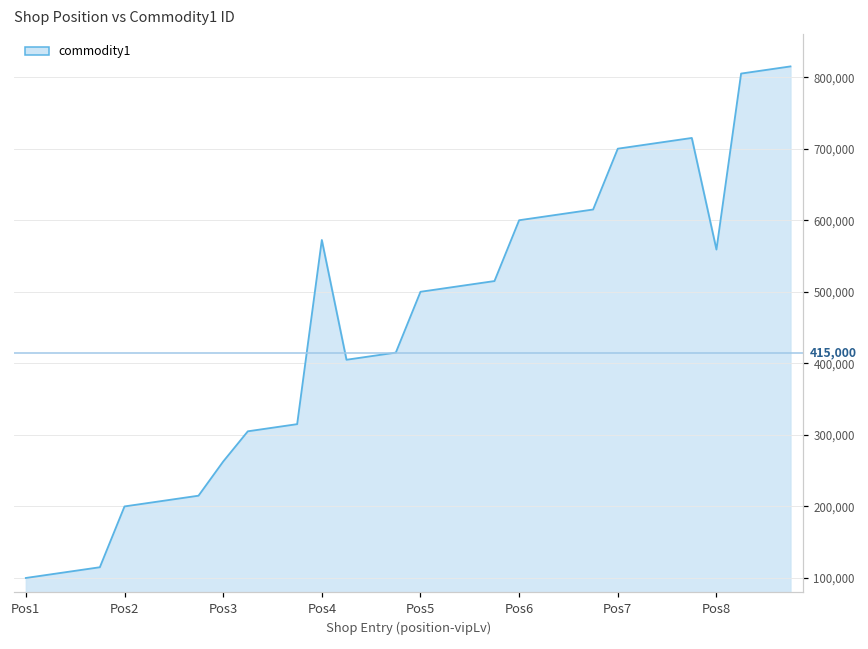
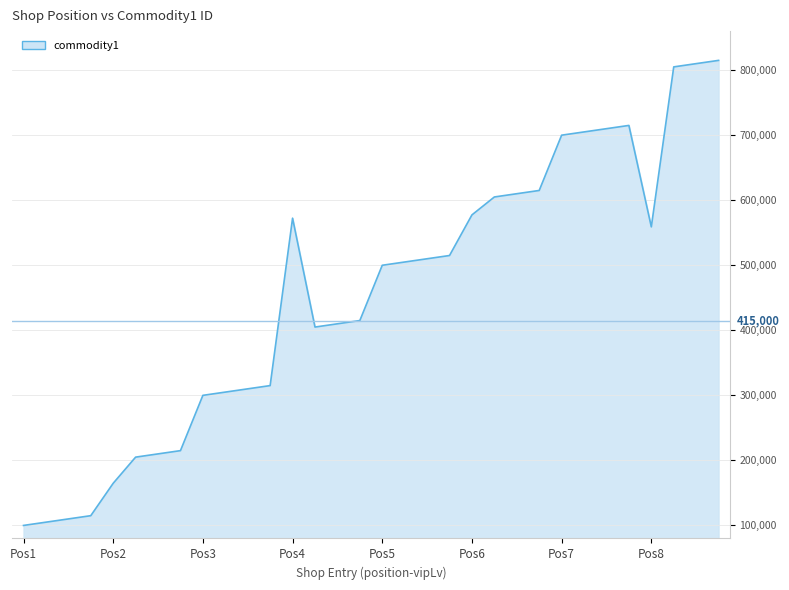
  {
    "Pos1": "100,000",
-   "Pos2": "200,000",
-   "Pos3": "260,000",
+   "Pos2": "160,000",
+   "Pos3": "300,000",
    "Pos4": "570,000",
    "Pos5": "500,000",
-   "Pos6": "600,000",
+   "Pos6": "580,000",
    "Pos7": "700,000",
    "Pos8": "560,000"
  }
